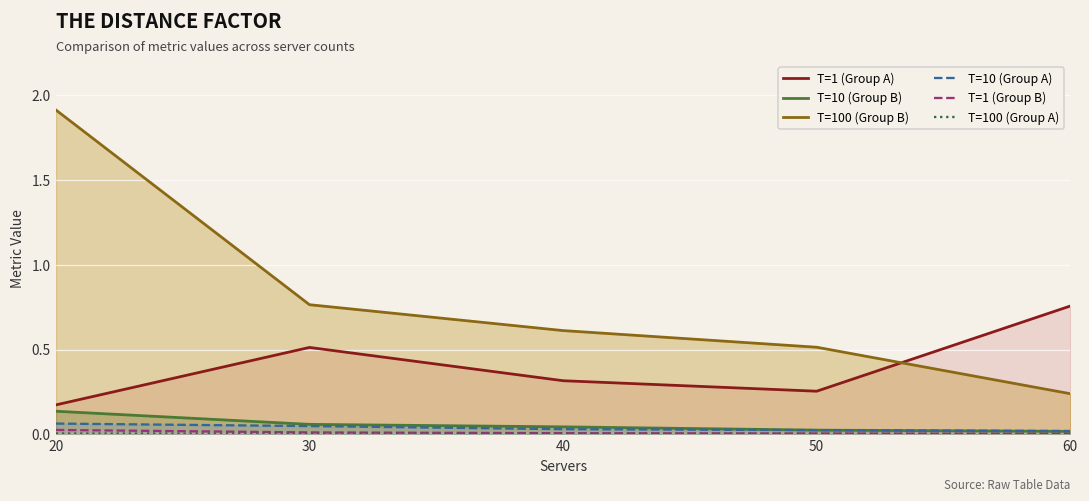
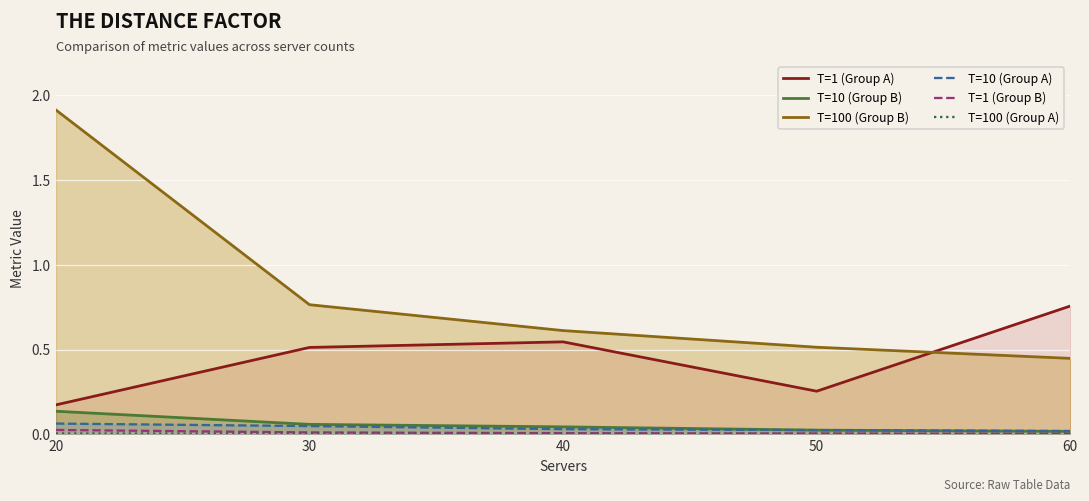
  {
    "T=1 (Group A)": {
      "20": 0.17,
      "30": 0.51,
-     "40": 0.32,
+     "40": 0.55,
      "50": 0.25,
      "60": 0.76
    },
    "T=100 (Group B)": {
      "20": 1.91,
      "30": 0.76,
      "40": 0.61,
      "50": 0.51,
-     "60": 0.24
+     "60": 0.45
    },
    "T=10 (Group A)": {
      "20": 0.06
    },
    "T=1 (Group B)": {
      "20": 0.03
    }
  }
